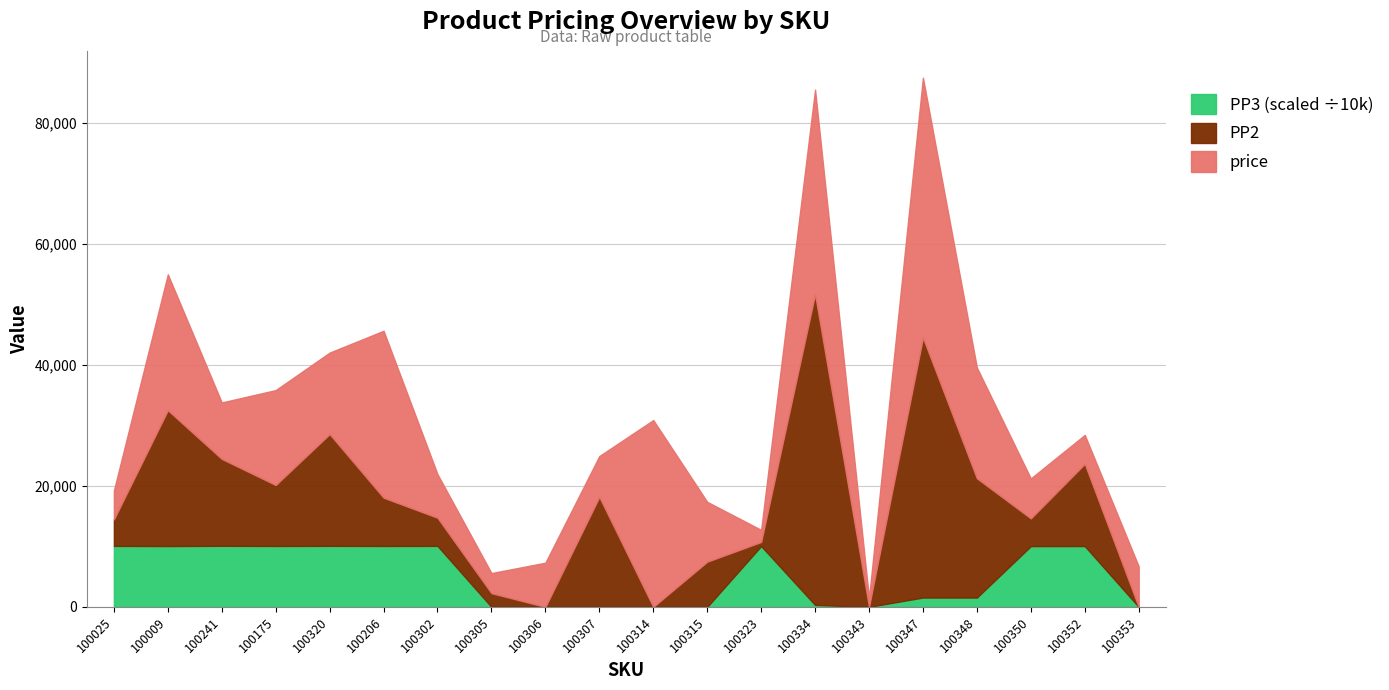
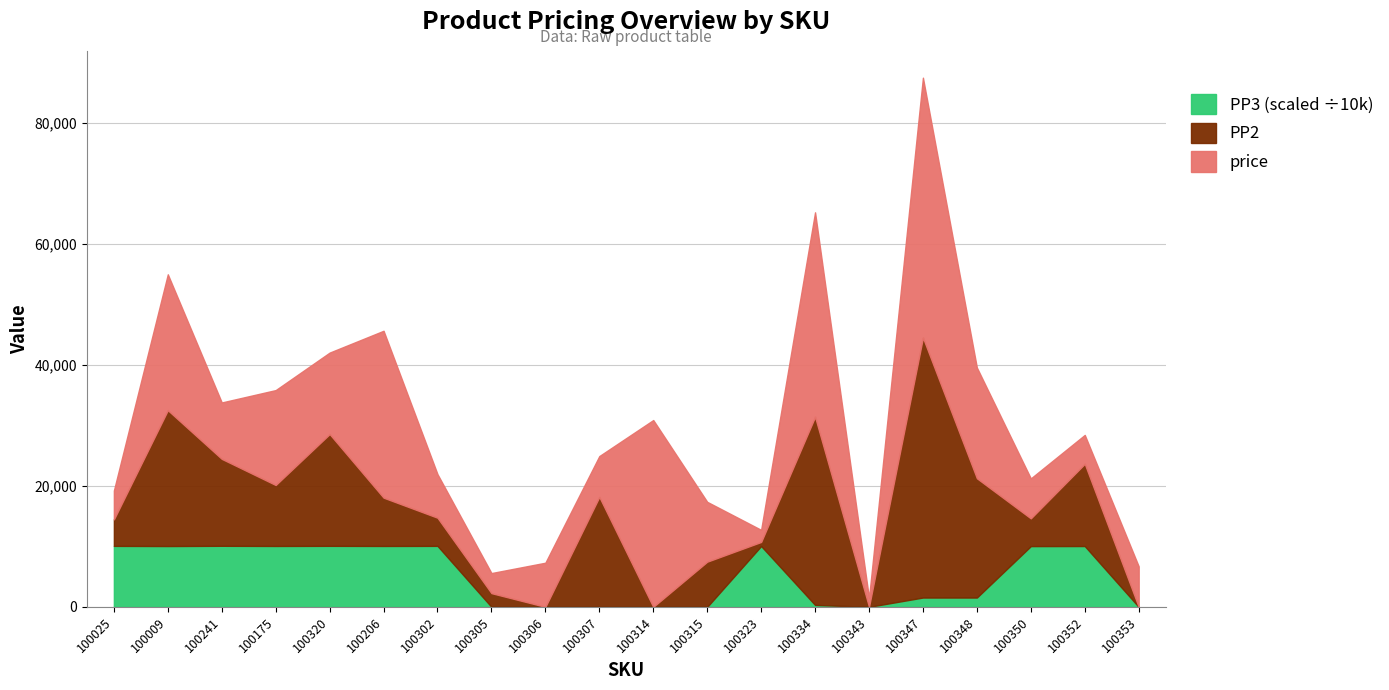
  {
    "PP3 (scaled ÷10k)": {
      "100025": "10,000",
      "100009": "10,000",
      "100241": "10,000",
      "100175": "10,000",
      "100320": "10,000",
      "100206": "10,000",
      "100302": "10,000",
      "100305": "0",
      "100307": "0",
      "100315": "0",
      "100323": "10,000",
      "100347": "2,000",
      "100348": "2,000",
      "100350": "10,000",
      "100352": "10,000"
    },
    "PP2": {
      "100025": "4,000",
      "100009": "22,000",
      "100241": "14,000",
      "100175": "10,000",
      "100320": "18,000",
      "100206": "8,000",
      "100302": "5,000",
      "100305": "2,000",
      "100307": "18,000",
      "100315": "7,000",
      "100323": "1,000",
-     "100334": "51,000",
+     "100334": "31,000",
      "100347": "43,000",
      "100348": "20,000",
      "100350": "5,000",
      "100352": "14,000"
    },
    "price": {
      "100025": "5,000",
      "100009": "22,000",
      "100241": "9,000",
      "100175": "16,000",
      "100320": "13,000",
      "100206": "28,000",
      "100302": "7,000",
      "100305": "3,000",
      "100306": "7,000",
      "100307": "7,000",
      "100314": "31,000",
      "100315": "10,000",
      "100323": "2,000",
      "100334": "34,000",
      "100343": "1,000",
      "100347": "43,000",
      "100348": "18,000",
      "100350": "7,000",
      "100352": "5,000",
      "100353": "7,000"
    }
  }
